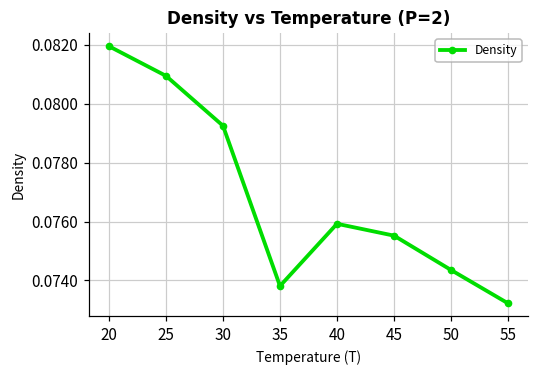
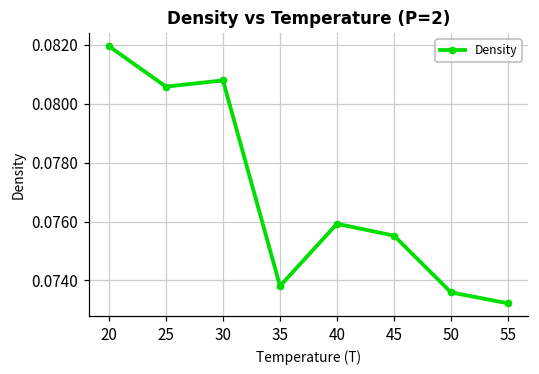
  {
    "20": 0.0820,
-   "25": 0.0810,
-   "30": 0.0793,
+   "25": 0.0806,
+   "30": 0.0808,
    "35": 0.0738,
    "40": 0.0759,
    "45": 0.0755,
-   "50": 0.0744,
+   "50": 0.0736,
    "55": 0.0732
  }
